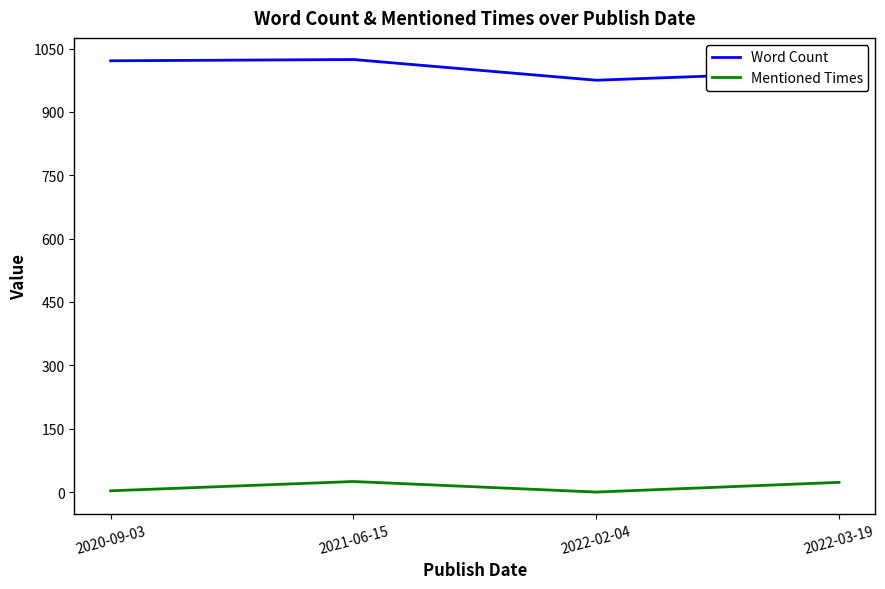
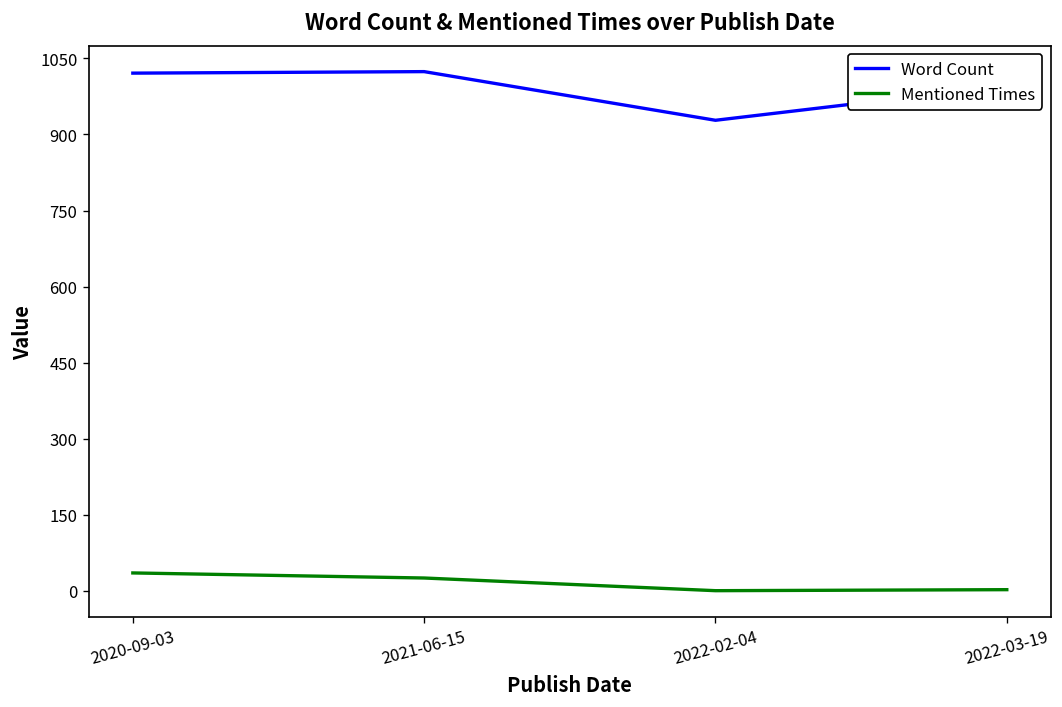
  {
    "Word Count": {
      "2020-09-03": 1020,
      "2021-06-15": 1020,
-     "2022-02-04": 980
+     "2022-02-04": 930
    },
    "Mentioned Times": {
-     "2020-09-03": 0,
+     "2020-09-03": 40,
      "2021-06-15": 30,
      "2022-02-04": 0,
-     "2022-03-19": 20
+     "2022-03-19": 0
    }
  }
